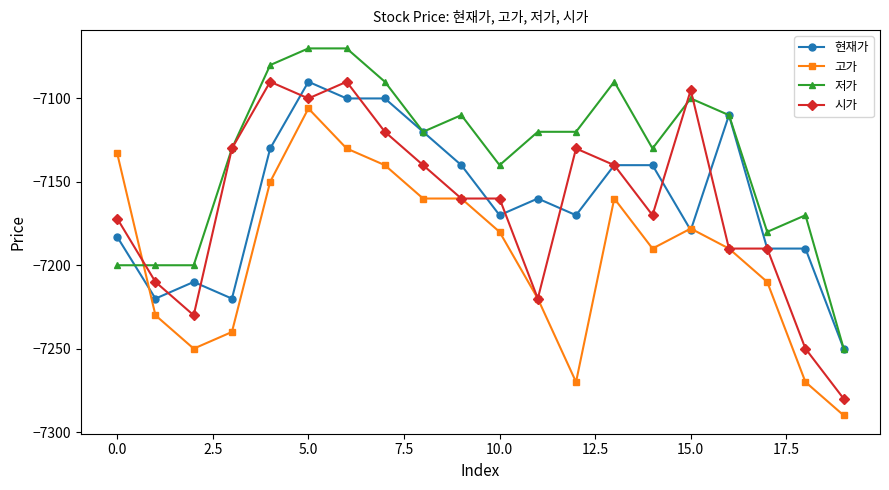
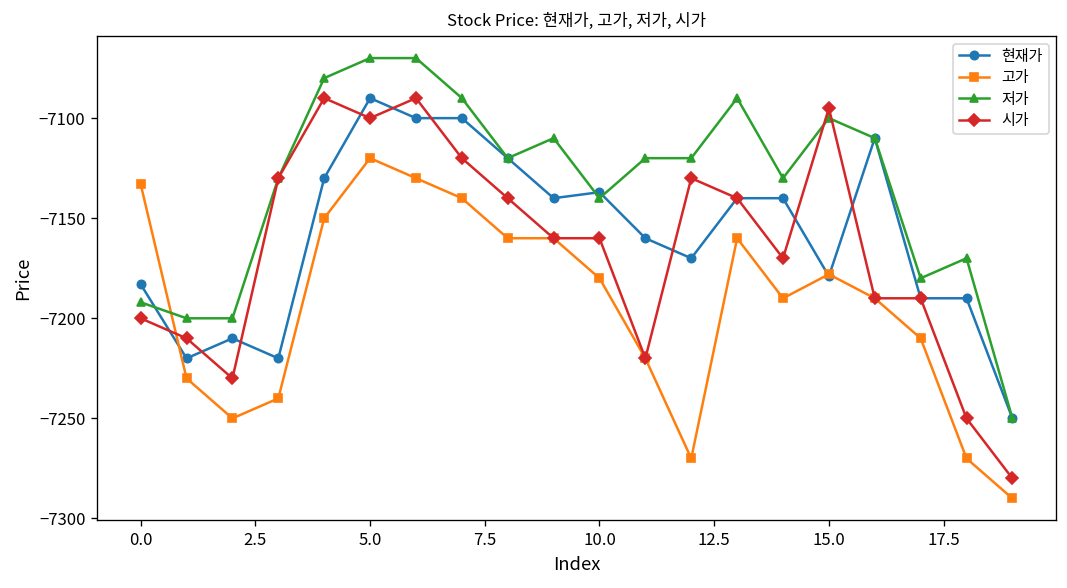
  {
    "현재가": {
      "0.0": -7183,
      "5.0": -7090,
-     "10.0": -7170
+     "10.0": -7137
    },
    "고가": {
      "0.0": -7133,
-     "5.0": -7106,
+     "5.0": -7120,
      "10.0": -7180
    },
    "저가": {
-     "0.0": -7200,
+     "0.0": -7192,
      "5.0": -7070,
      "10.0": -7140,
      "15.0": -7100
    },
    "시가": {
-     "0.0": -7172,
+     "0.0": -7200,
      "5.0": -7100,
      "10.0": -7160,
      "15.0": -7095
    }
  }
